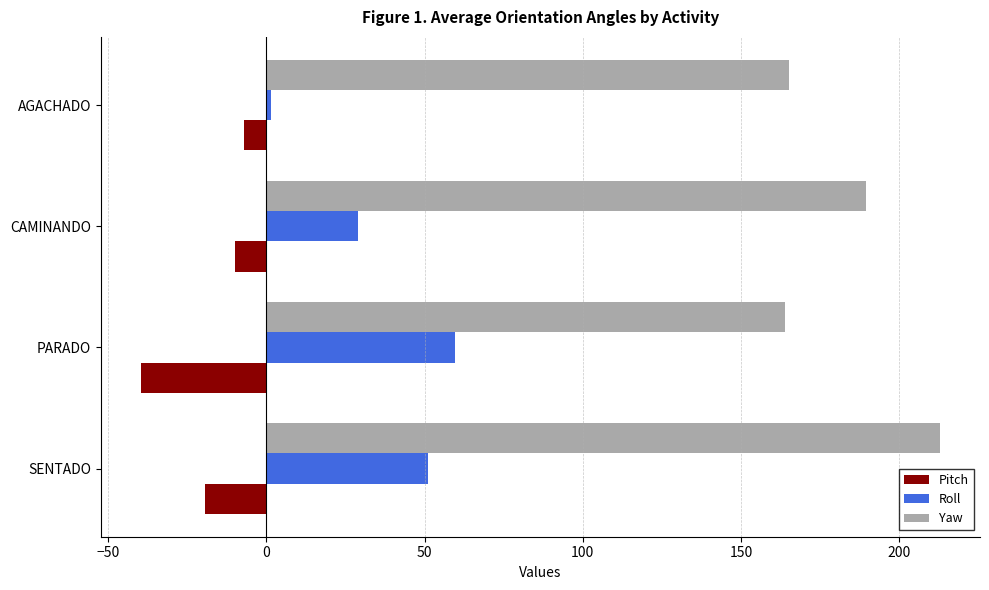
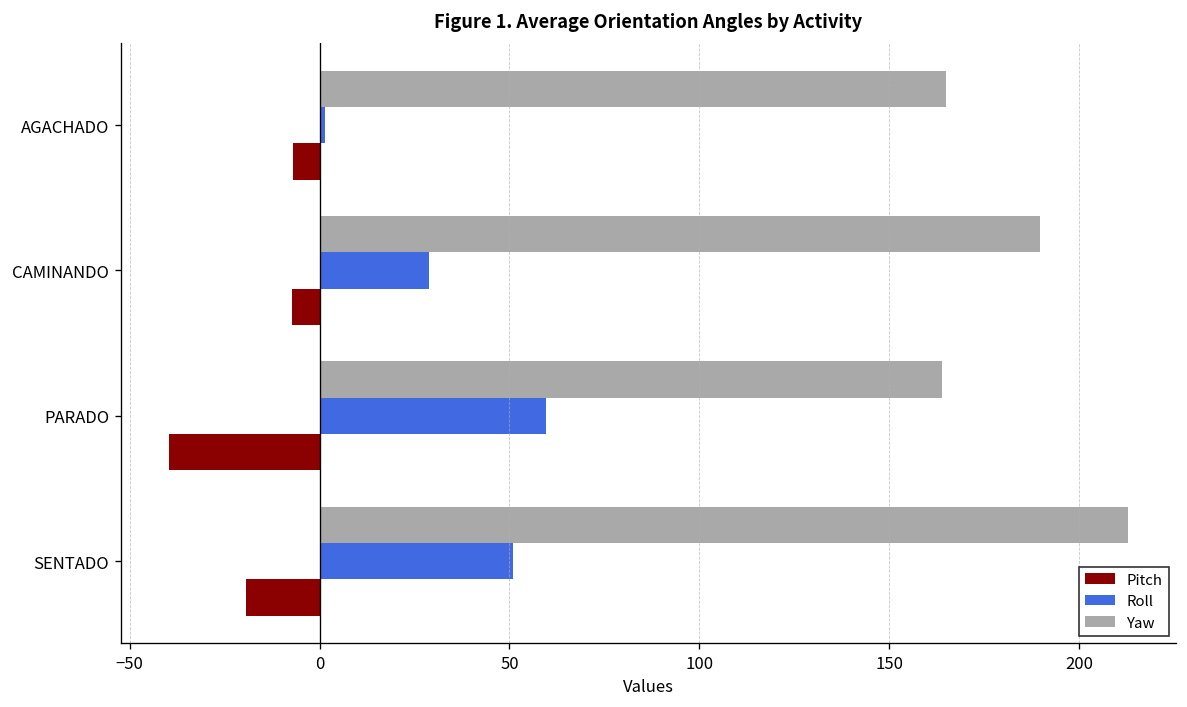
  {
    "Pitch": {
      "AGACHADO": -7,
-     "CAMINANDO": -10,
+     "CAMINANDO": -7,
      "PARADO": -40,
      "SENTADO": -19
    },
    "Roll": {
      "AGACHADO": 2,
      "CAMINANDO": 29,
      "PARADO": 60,
      "SENTADO": 51
    },
    "Yaw": {
      "AGACHADO": 165,
      "CAMINANDO": 190,
      "PARADO": 164,
      "SENTADO": 213
    }
  }
